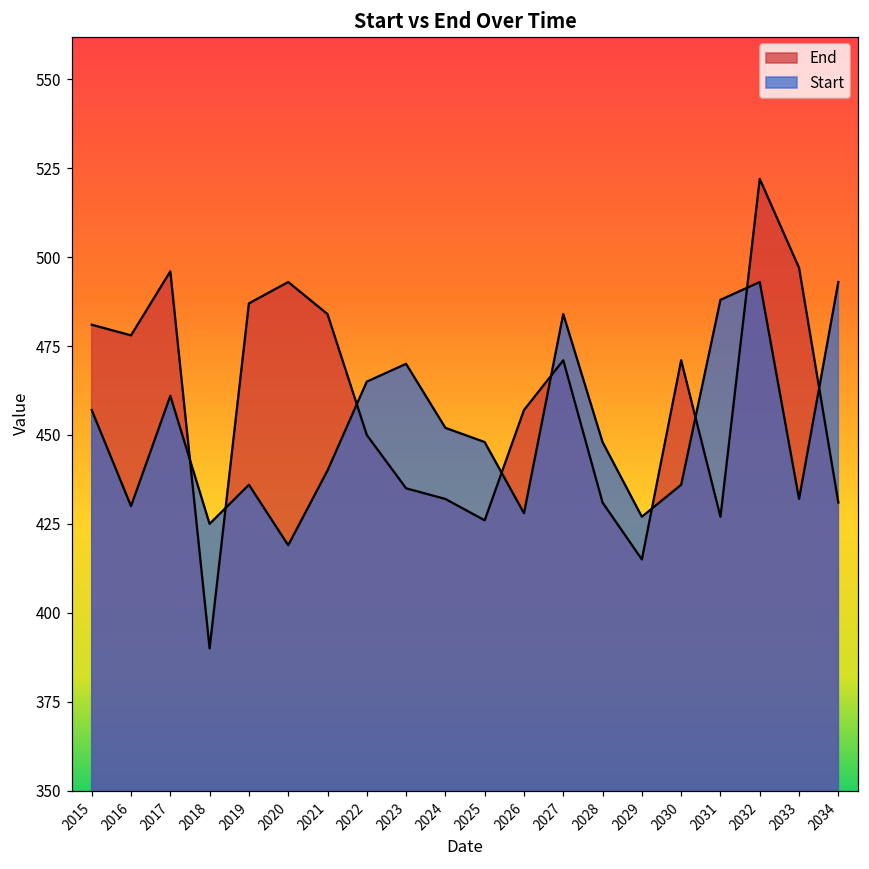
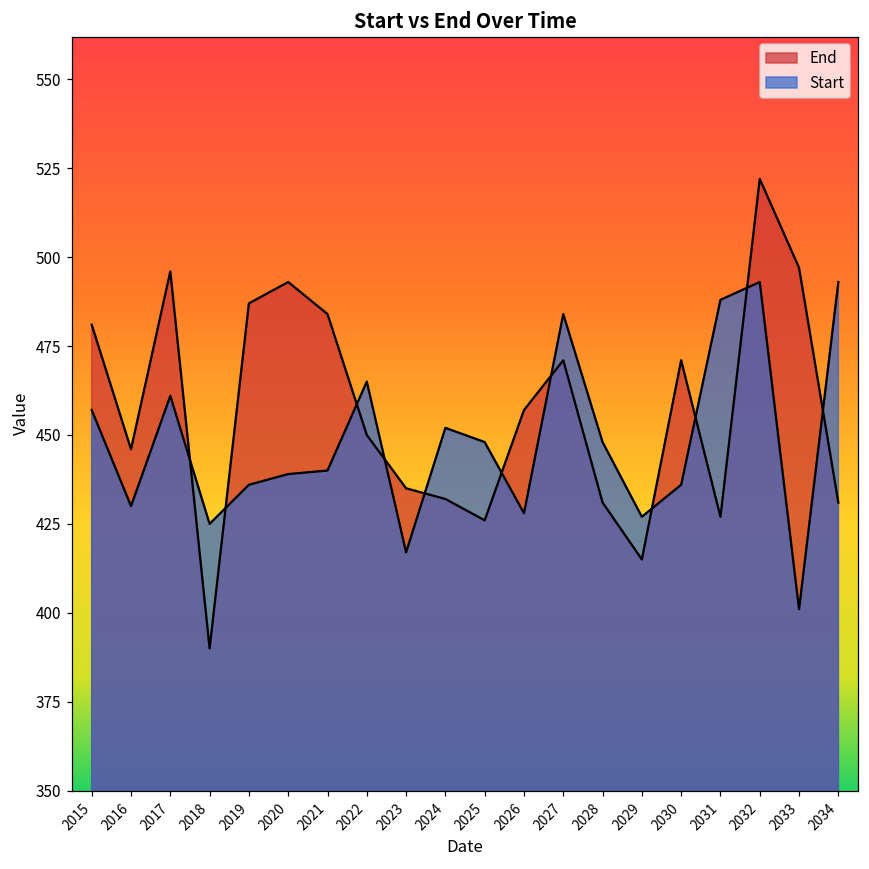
  {
    "End": {
      "2015": 481,
-     "2016": 478,
+     "2016": 446,
      "2017": 496,
      "2018": 390,
      "2019": 487,
      "2020": 493,
      "2021": 484,
      "2022": 450,
      "2023": 435,
      "2024": 432,
      "2025": 426,
      "2026": 457,
      "2027": 471,
      "2028": 431,
      "2029": 415,
      "2030": 471,
      "2031": 427,
      "2032": 522,
      "2033": 497,
      "2034": 431
    },
    "Start": {
      "2015": 457,
      "2016": 430,
      "2017": 461,
      "2018": 425,
      "2019": 436,
-     "2020": 419,
+     "2020": 439,
      "2021": 440,
      "2022": 465,
-     "2023": 470,
+     "2023": 417,
      "2024": 452,
      "2025": 448,
      "2026": 428,
      "2027": 484,
      "2028": 448,
      "2029": 427,
      "2030": 436,
      "2031": 488,
      "2032": 493,
-     "2033": 432,
+     "2033": 401,
      "2034": 493
    }
  }
